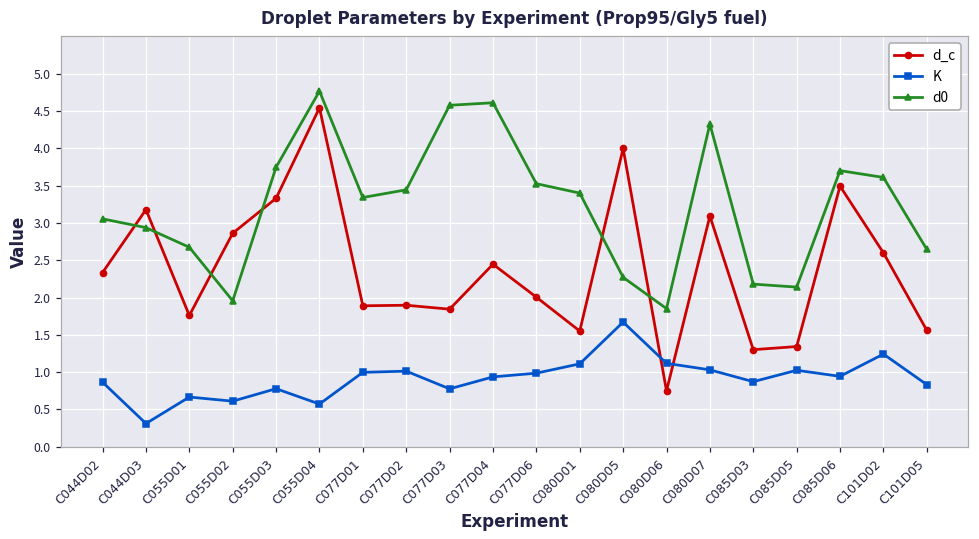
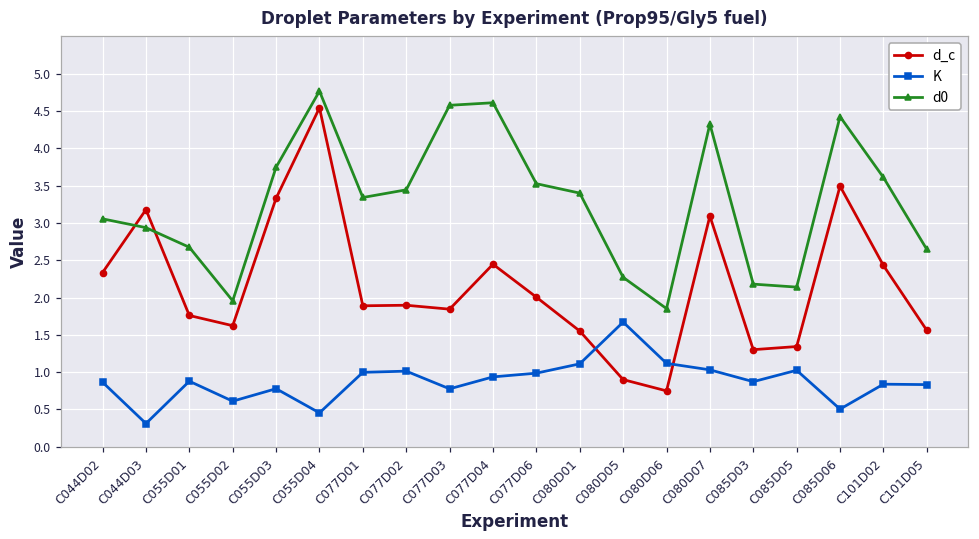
  {
    "d_c": {
      "C044D02": 2.3,
      "C044D03": 3.2,
      "C055D01": 1.8,
-     "C055D02": 2.9,
+     "C055D02": 1.6,
      "C055D03": 3.3,
      "C055D04": 4.5,
      "C077D01": 1.9,
      "C077D02": 1.9,
      "C077D03": 1.8,
      "C077D04": 2.4,
      "C077D06": 2.0,
      "C080D01": 1.6,
-     "C080D05": 4.0,
+     "C080D05": 0.9,
      "C080D06": 0.7,
      "C080D07": 3.1,
      "C085D03": 1.3,
      "C085D05": 1.3,
      "C085D06": 3.5,
-     "C101D02": 2.6,
+     "C101D02": 2.4,
      "C101D05": 1.6
    },
    "K": {
      "C044D02": 0.9,
      "C044D03": 0.3,
-     "C055D01": 0.7,
+     "C055D01": 0.9,
      "C055D02": 0.6,
      "C055D03": 0.8,
-     "C055D04": 0.6,
+     "C055D04": 0.5,
      "C077D01": 1.0,
      "C077D02": 1.0,
      "C077D03": 0.8,
      "C077D04": 0.9,
      "C077D06": 1.0,
      "C080D01": 1.1,
      "C080D05": 1.7,
      "C080D06": 1.1,
      "C080D07": 1.0,
      "C085D03": 0.9,
      "C085D05": 1.0,
-     "C085D06": 0.9,
-     "C101D02": 1.2,
+     "C085D06": 0.5,
+     "C101D02": 0.8,
      "C101D05": 0.8
    },
    "d0": {
      "C044D02": 3.1,
      "C044D03": 2.9,
      "C055D01": 2.7,
      "C055D02": 2.0,
      "C055D03": 3.7,
      "C055D04": 4.8,
      "C077D01": 3.3,
      "C077D02": 3.4,
      "C077D03": 4.6,
      "C077D04": 4.6,
      "C077D06": 3.5,
      "C080D01": 3.4,
      "C080D05": 2.3,
      "C080D06": 1.9,
      "C080D07": 4.3,
      "C085D03": 2.2,
      "C085D05": 2.1,
-     "C085D06": 3.7,
+     "C085D06": 4.4,
      "C101D02": 3.6,
      "C101D05": 2.6
    }
  }
